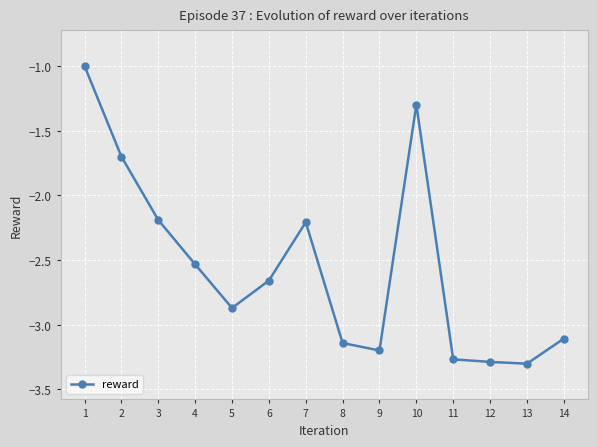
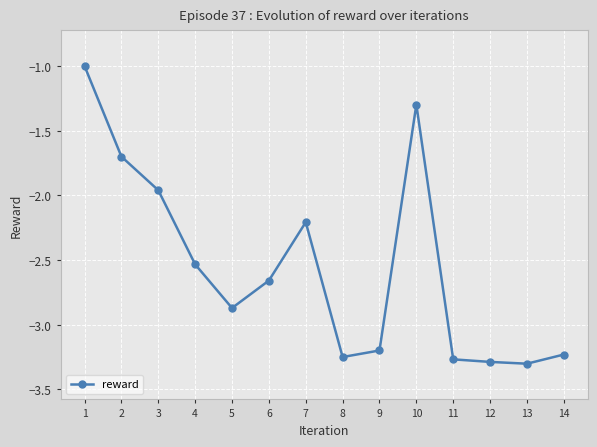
  {
    "1": -1.00,
    "2": -1.70,
-   "3": -2.19,
+   "3": -1.96,
    "4": -2.53,
    "5": -2.87,
    "6": -2.66,
    "7": -2.21,
-   "8": -3.14,
+   "8": -3.25,
    "9": -3.20,
    "10": -1.30,
    "11": -3.27,
    "12": -3.29,
    "13": -3.30,
-   "14": -3.11
+   "14": -3.23
  }
